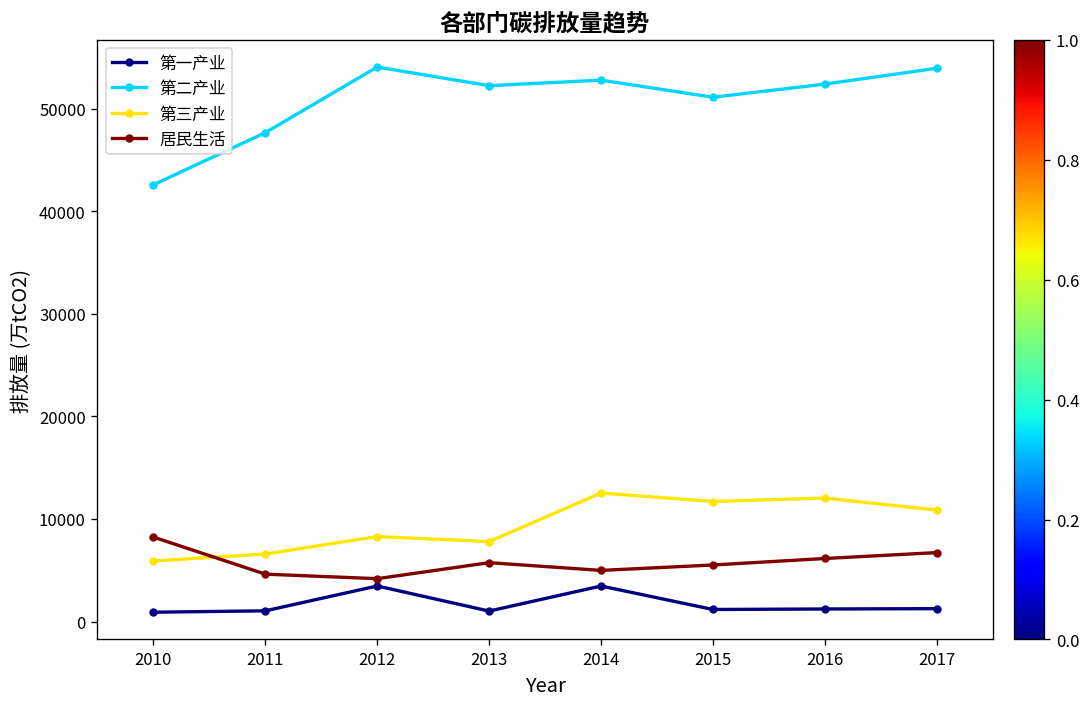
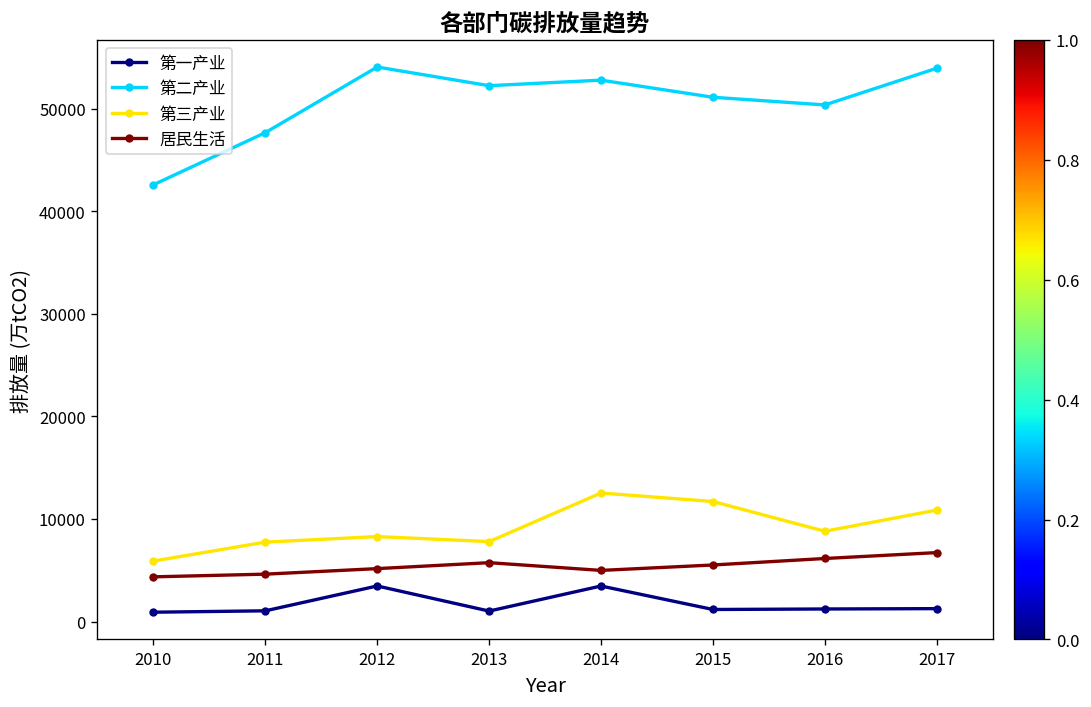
  {
    "第一产业": {
      "2010": 1000,
      "2011": 1000,
      "2012": 3000,
      "2013": 1000,
      "2014": 3000,
      "2015": 1000,
      "2016": 1000,
      "2017": 1000
    },
    "第二产业": {
      "2010": 43000,
      "2011": 48000,
      "2012": 54000,
      "2013": 52000,
      "2014": 53000,
      "2015": 51000,
-     "2016": 52000,
+     "2016": 50000,
      "2017": 54000
    },
    "第三产业": {
      "2010": 6000,
-     "2011": 7000,
+     "2011": 8000,
      "2012": 8000,
      "2013": 8000,
      "2014": 13000,
      "2015": 12000,
-     "2016": 12000,
+     "2016": 9000,
      "2017": 11000
    },
    "居民生活": {
-     "2010": 8000,
+     "2010": 4000,
      "2011": 5000,
-     "2012": 4000,
+     "2012": 5000,
      "2013": 6000,
      "2014": 5000,
      "2015": 6000,
      "2016": 6000,
      "2017": 7000
    }
  }
